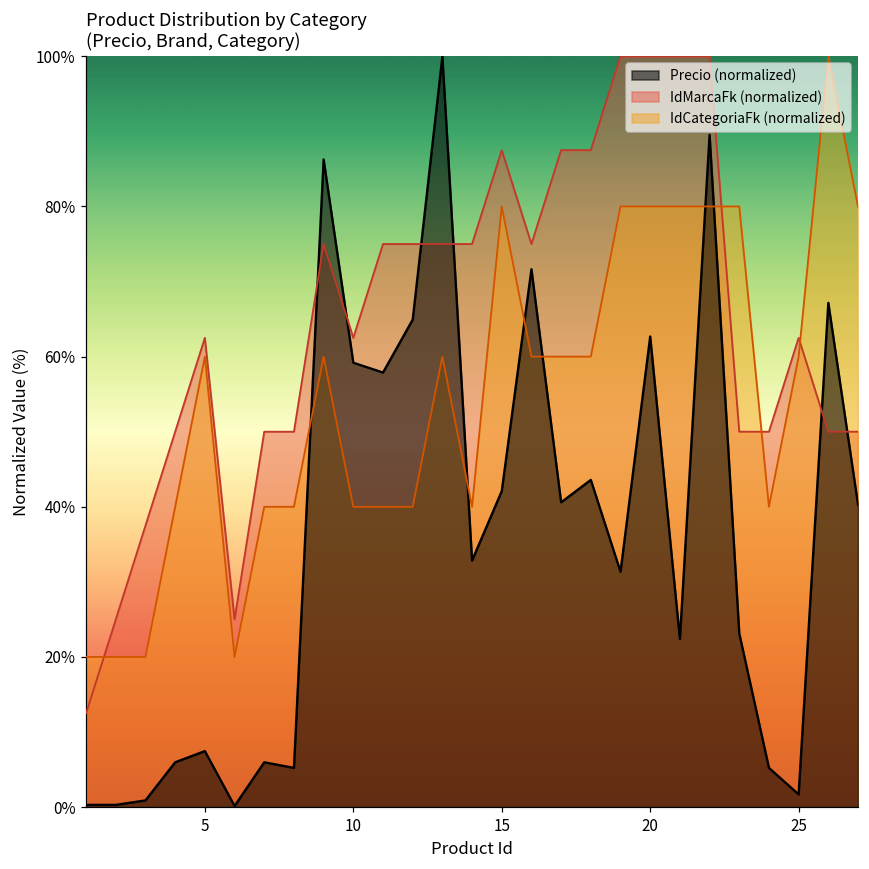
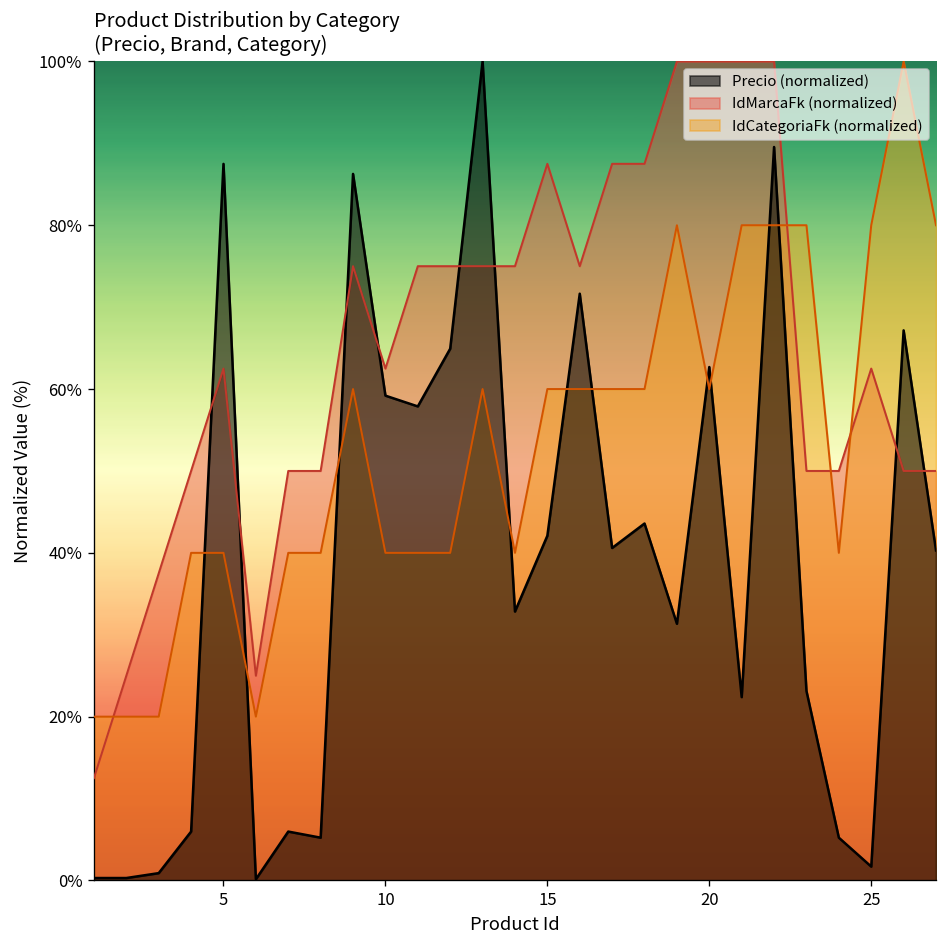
  {
    "Precio (normalized)": {
-     "5": "7%",
+     "5": "87%",
      "10": "59%",
      "15": "42%",
      "20": "63%",
      "25": "2%"
    },
    "IdMarcaFk (normalized)": {
      "5": "63%",
      "10": "63%",
      "15": "88%",
      "20": "100%",
      "25": "63%"
    },
    "IdCategoriaFk (normalized)": {
-     "5": "60%",
+     "5": "40%",
      "10": "40%",
-     "15": "80%",
-     "20": "80%",
-     "25": "60%"
+     "15": "60%",
+     "20": "60%",
+     "25": "80%"
    }
  }
